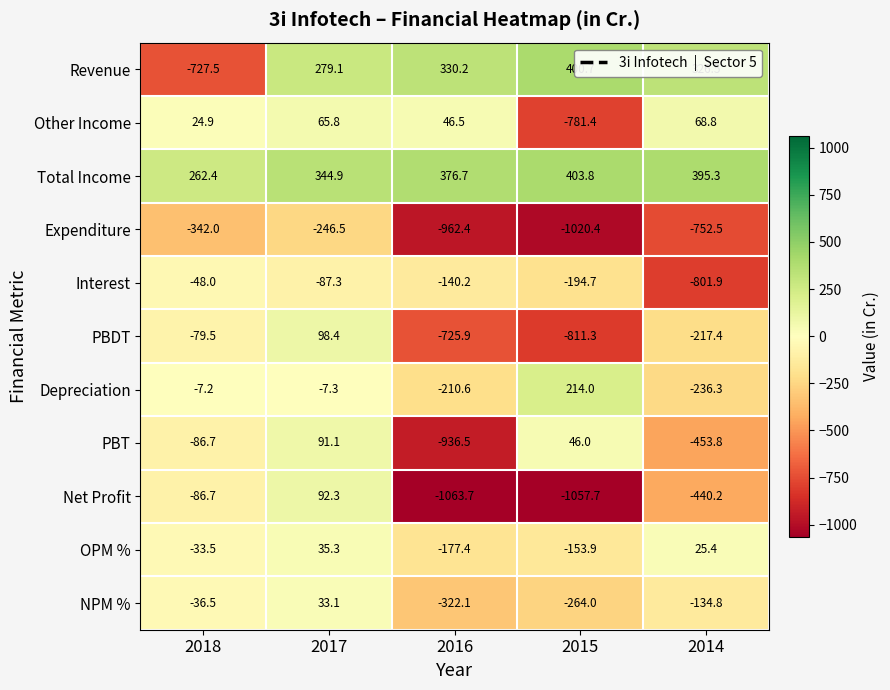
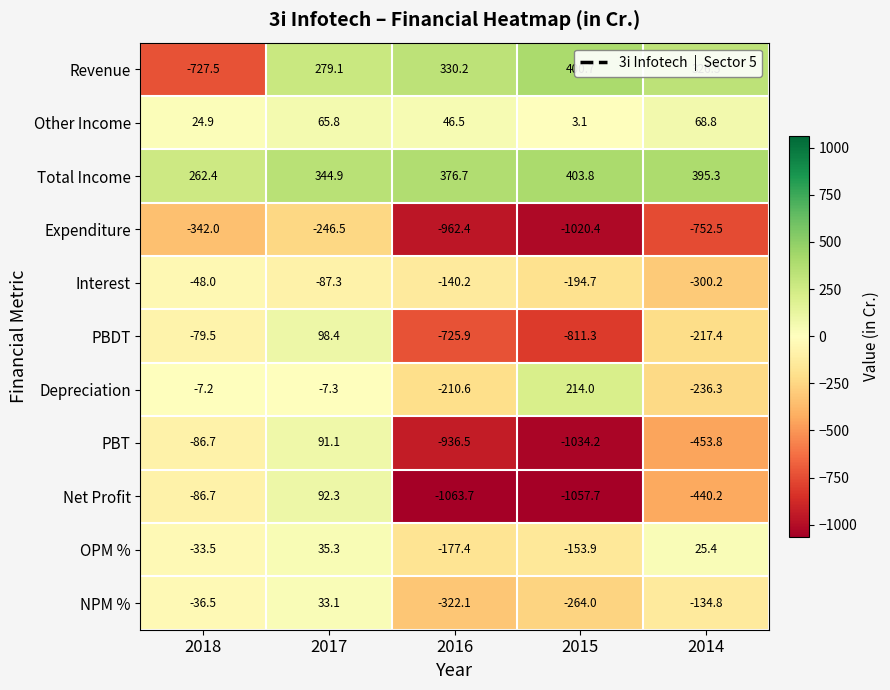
  {
    "Revenue": {
      "2018": -727.5,
      "2017": 279.1,
      "2016": 330.2
    },
    "Other Income": {
      "2018": 24.9,
      "2017": 65.8,
      "2016": 46.5,
-     "2015": -781.4,
+     "2015": 3.1,
      "2014": 68.8
    },
    "Total Income": {
      "2018": 262.4,
      "2017": 344.9,
      "2016": 376.7,
      "2015": 403.8,
      "2014": 395.3
    },
    "Expenditure": {
      "2018": -342.0,
      "2017": -246.5,
      "2016": -962.4,
      "2015": -1020.4,
      "2014": -752.5
    },
    "Interest": {
      "2018": -48.0,
      "2017": -87.3,
      "2016": -140.2,
      "2015": -194.7,
-     "2014": -801.9
+     "2014": -300.2
    },
    "PBDT": {
      "2018": -79.5,
      "2017": 98.4,
      "2016": -725.9,
      "2015": -811.3,
      "2014": -217.4
    },
    "Depreciation": {
      "2018": -7.2,
      "2017": -7.3,
      "2016": -210.6,
      "2015": 214.0,
      "2014": -236.3
    },
    "PBT": {
      "2018": -86.7,
      "2017": 91.1,
      "2016": -936.5,
-     "2015": 46.0,
+     "2015": -1034.2,
      "2014": -453.8
    },
    "Net Profit": {
      "2018": -86.7,
      "2017": 92.3,
      "2016": -1063.7,
      "2015": -1057.7,
      "2014": -440.2
    },
    "OPM %": {
      "2018": -33.5,
      "2017": 35.3,
      "2016": -177.4,
      "2015": -153.9,
      "2014": 25.4
    },
    "NPM %": {
      "2018": -36.5,
      "2017": 33.1,
      "2016": -322.1,
      "2015": -264.0,
      "2014": -134.8
    }
  }
